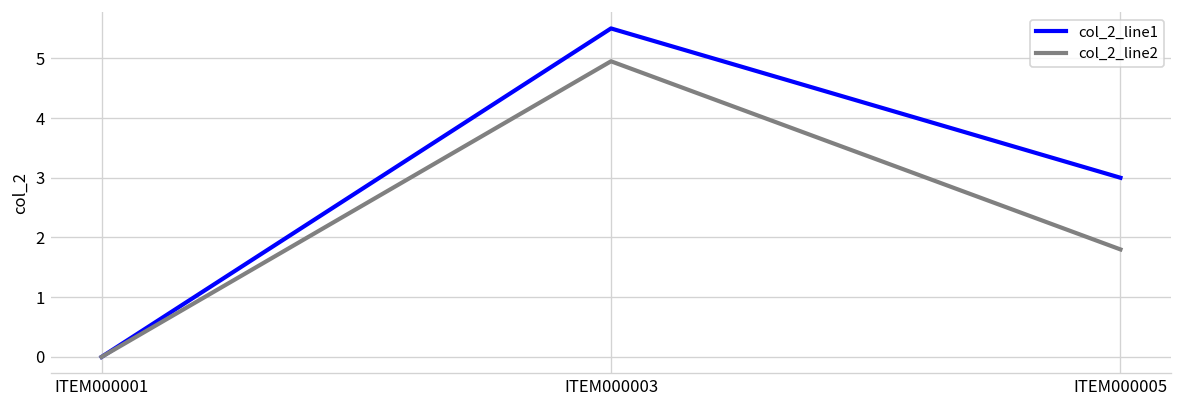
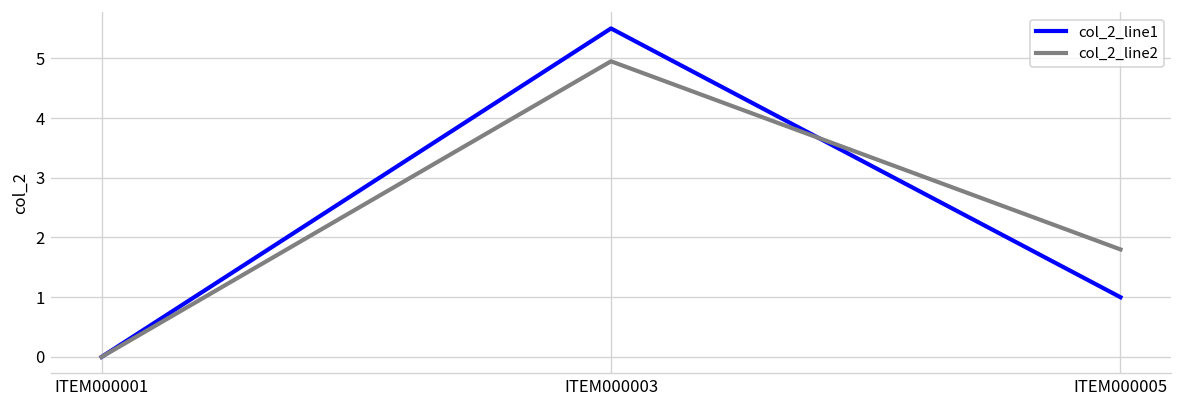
  {
    "col_2_line1": {
      "ITEM000003": 5.5,
-     "ITEM000005": 3
+     "ITEM000005": 1
    },
    "col_2_line2": {
      "ITEM000003": 5,
      "ITEM000005": 1.8
    }
  }
